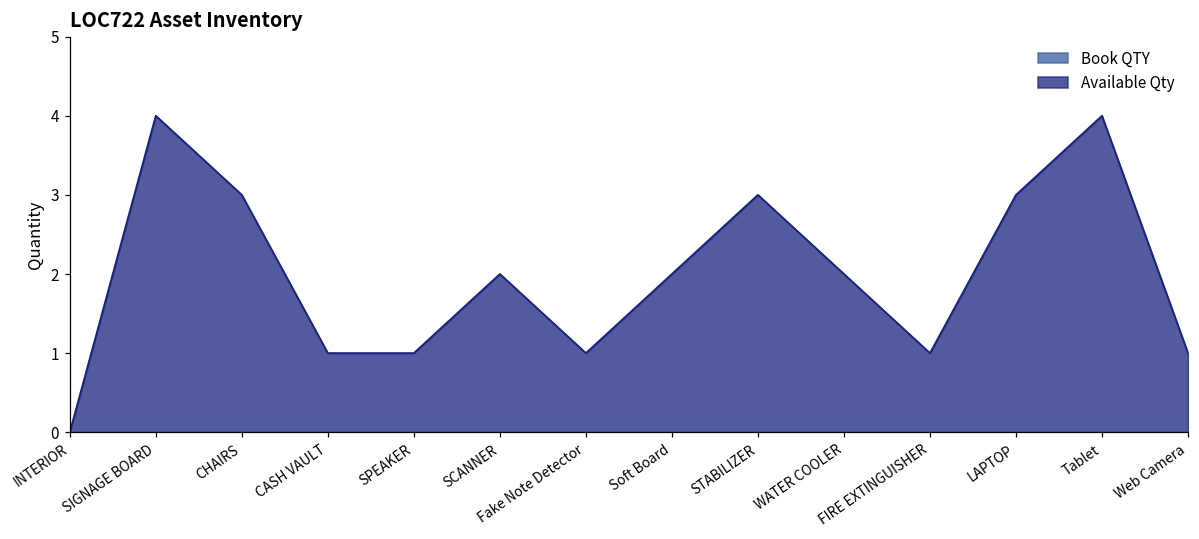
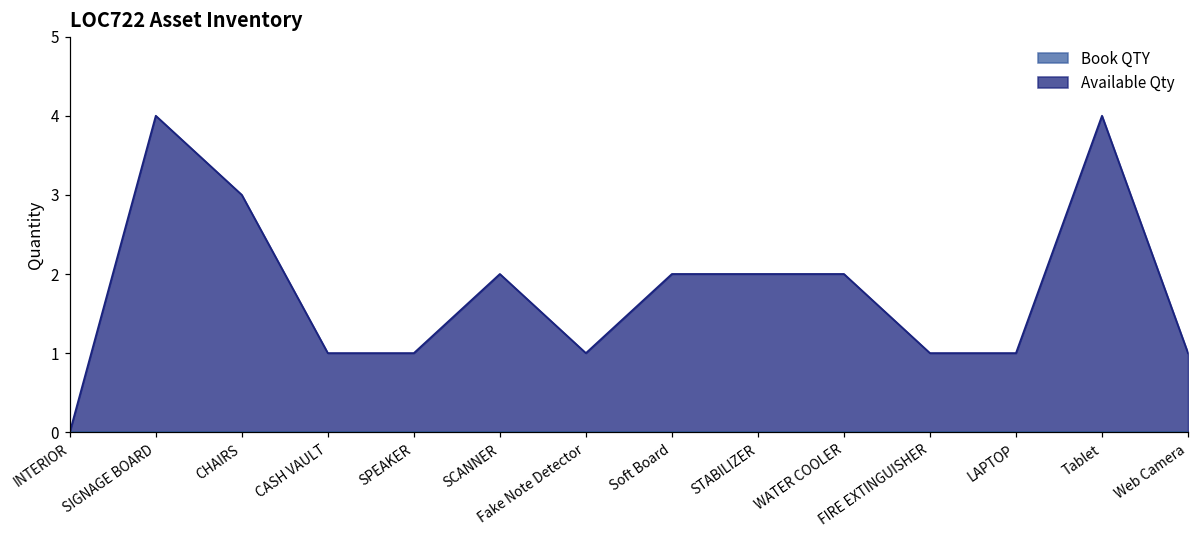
  {
    "Book QTY": {
      "SIGNAGE BOARD": 0,
      "CHAIRS": 0,
      "CASH VAULT": 0,
      "SPEAKER": 0,
      "SCANNER": 0,
      "Fake Note Detector": 0,
      "Soft Board": 0,
      "STABILIZER": 0,
      "WATER COOLER": 0,
      "FIRE EXTINGUISHER": 0,
      "LAPTOP": 0,
      "Tablet": 0,
      "Web Camera": 0
    },
    "Available Qty": {
      "SIGNAGE BOARD": 4,
      "CHAIRS": 3,
      "CASH VAULT": 1,
      "SPEAKER": 1,
      "SCANNER": 2,
      "Fake Note Detector": 1,
      "Soft Board": 2,
-     "STABILIZER": 3,
+     "STABILIZER": 2,
      "WATER COOLER": 2,
      "FIRE EXTINGUISHER": 1,
-     "LAPTOP": 3,
+     "LAPTOP": 1,
      "Tablet": 4,
      "Web Camera": 1
    }
  }
